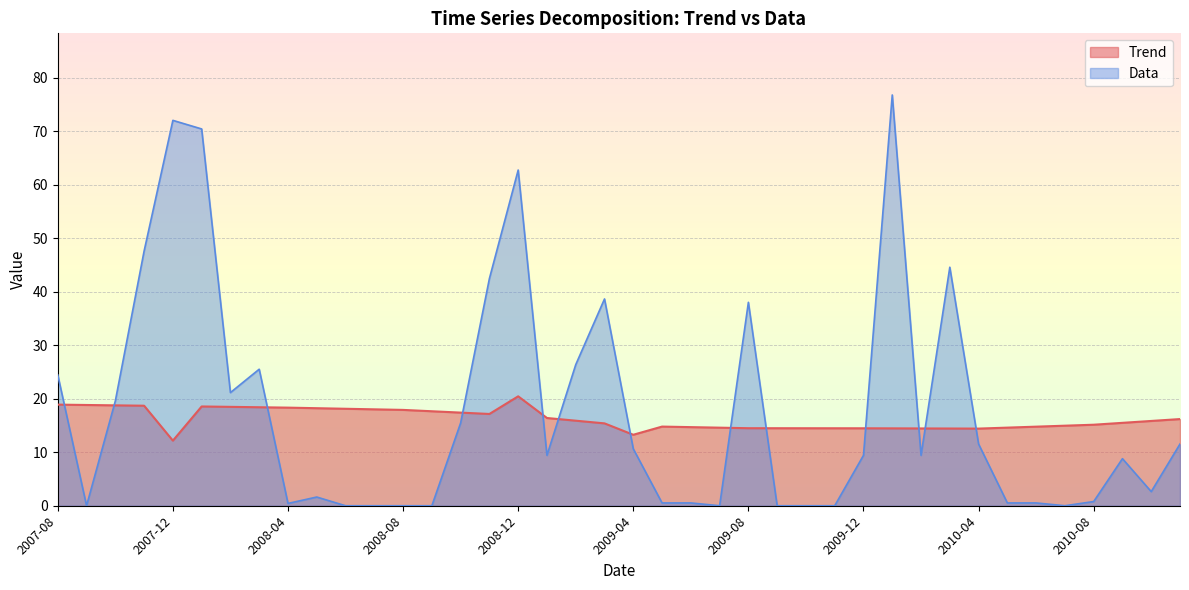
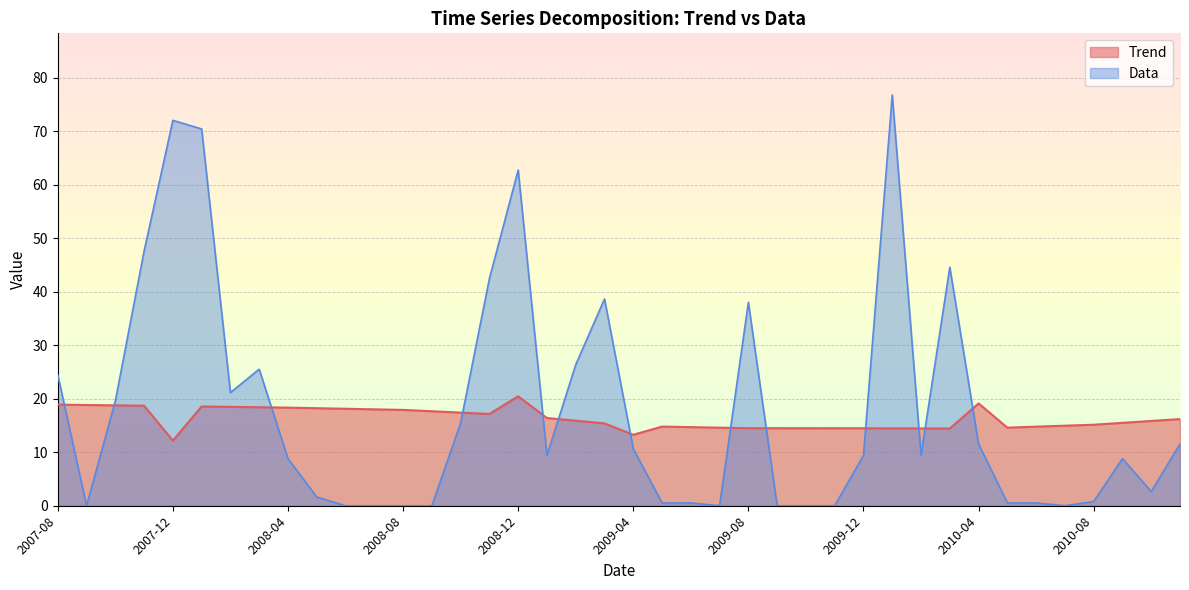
  {
    "Trend": {
      "2007-08": 19,
      "2007-12": 12,
      "2008-04": 18,
      "2008-08": 18,
      "2008-12": 20,
      "2009-04": 13,
      "2009-08": 14,
      "2009-12": 14,
-     "2010-04": 14,
+     "2010-04": 19,
      "2010-08": 15
    },
    "Data": {
      "2007-08": 24,
      "2007-12": 72,
-     "2008-04": 0,
+     "2008-04": 9,
      "2008-08": 0,
      "2008-12": 63,
      "2009-04": 11,
      "2009-08": 38,
      "2009-12": 9,
      "2010-04": 12,
      "2010-08": 1
    }
  }
